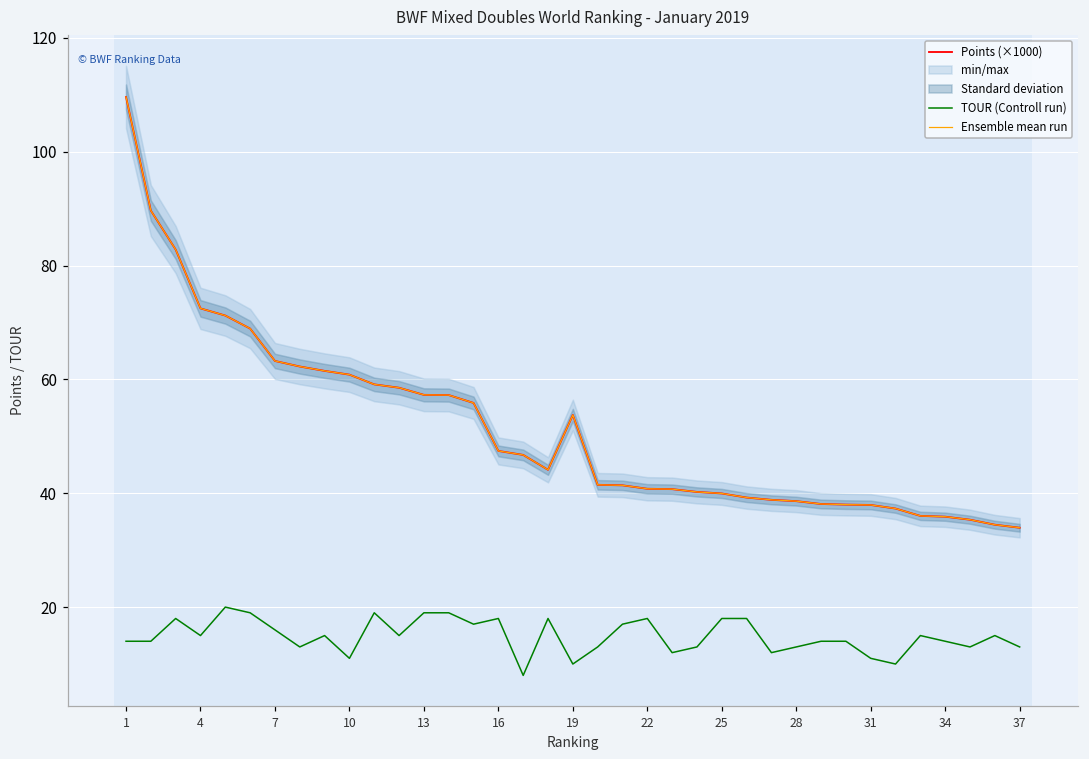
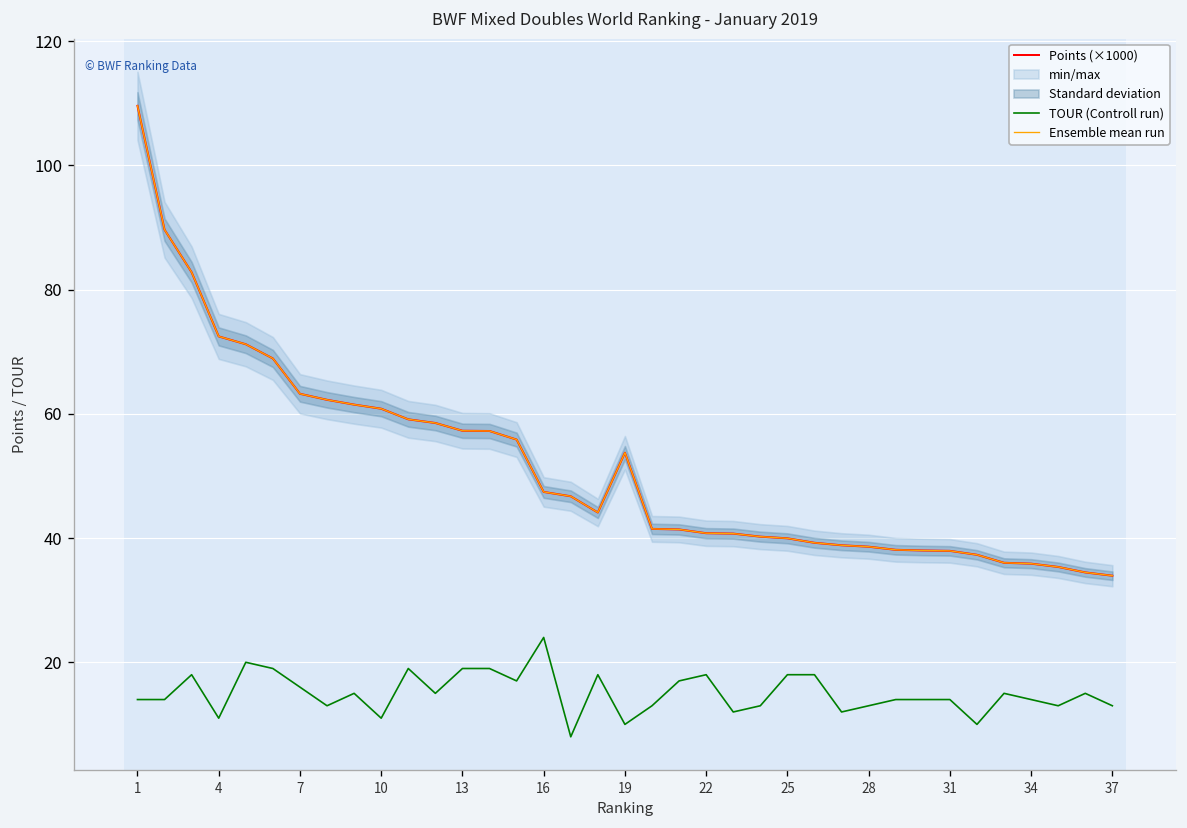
  {
    "Ensemble mean run": {
      "1": 110,
      "4": 72,
      "7": 63,
      "10": 61,
      "13": 57,
      "16": 47,
      "19": 54,
      "22": 41,
      "25": 40,
      "28": 39,
      "31": 38,
      "34": 36,
      "37": 34
    },
    "TOUR (Controll run)": {
      "1": 14,
-     "4": 15,
+     "4": 11,
      "7": 16,
      "10": 11,
      "13": 19,
-     "16": 18,
+     "16": 24,
      "19": 10,
      "22": 18,
      "25": 18,
      "28": 13,
-     "31": 11,
+     "31": 14,
      "34": 14,
      "37": 13
    }
  }
